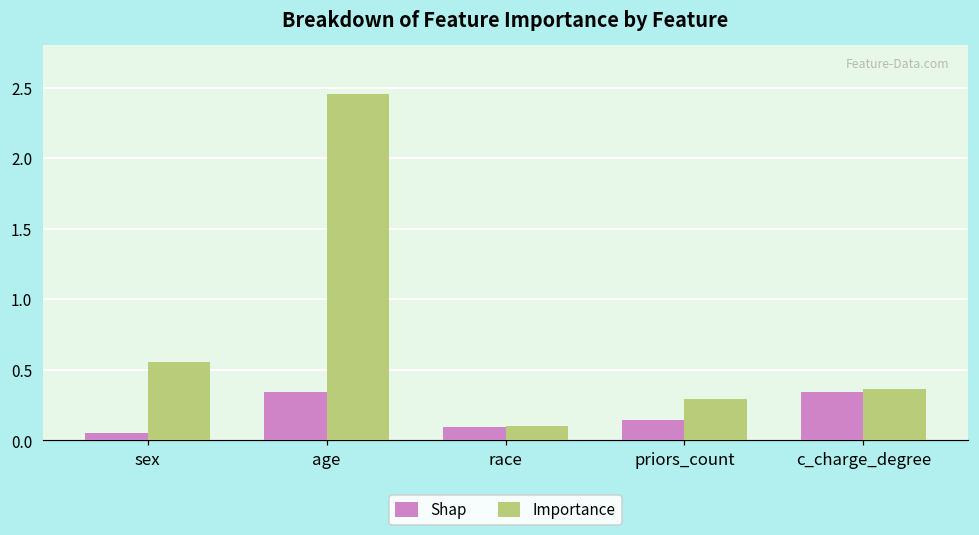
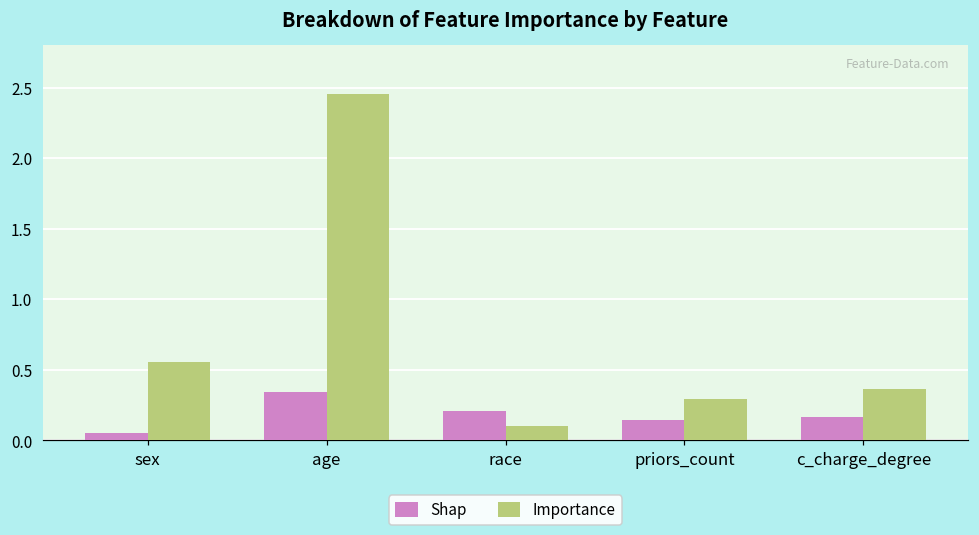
  {
    "Shap": {
      "sex": 0.05,
      "age": 0.34,
-     "race": 0.09,
+     "race": 0.21,
      "priors_count": 0.14,
-     "c_charge_degree": 0.34
+     "c_charge_degree": 0.17
    },
    "Importance": {
      "sex": 0.56,
      "age": 2.45,
      "race": 0.10,
      "priors_count": 0.29,
      "c_charge_degree": 0.37
    }
  }
